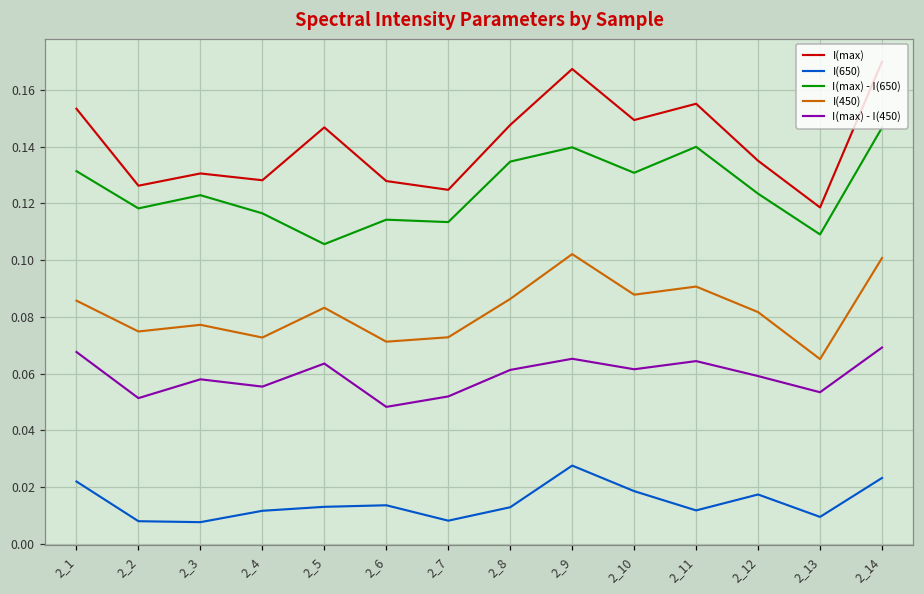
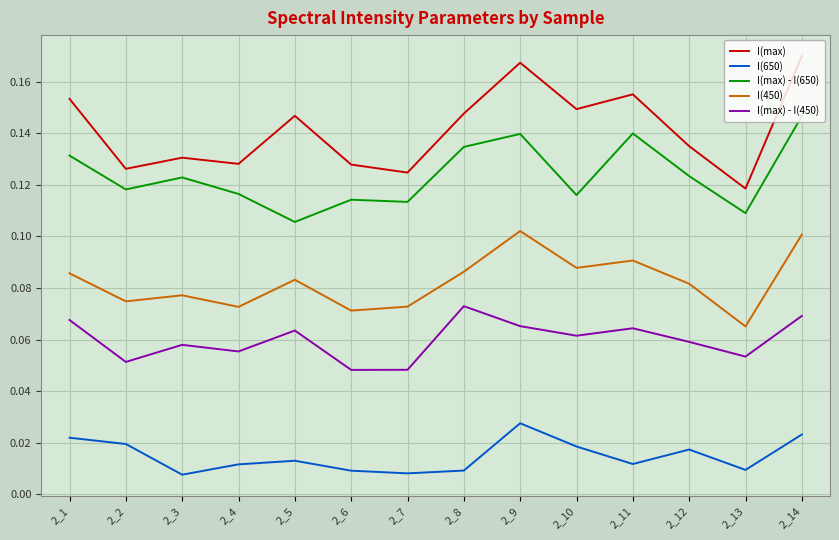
  {
    "I(max)": {
      "2_1": 0.153,
      "2_2": 0.126,
      "2_3": 0.131,
      "2_4": 0.128,
      "2_5": 0.147,
      "2_6": 0.128,
      "2_7": 0.125,
      "2_8": 0.148,
      "2_9": 0.167,
      "2_10": 0.149,
      "2_11": 0.155,
      "2_12": 0.135,
      "2_13": 0.119
    },
    "I(650)": {
      "2_1": 0.022,
-     "2_2": 0.008,
+     "2_2": 0.020,
      "2_3": 0.008,
      "2_4": 0.012,
      "2_5": 0.013,
-     "2_6": 0.014,
+     "2_6": 0.009,
      "2_7": 0.008,
-     "2_8": 0.013,
+     "2_8": 0.009,
      "2_9": 0.028,
      "2_10": 0.019,
      "2_11": 0.012,
      "2_12": 0.017,
      "2_13": 0.010,
      "2_14": 0.023
    },
    "I(max) - I(650)": {
      "2_1": 0.131,
      "2_2": 0.118,
      "2_3": 0.123,
      "2_4": 0.116,
      "2_5": 0.106,
      "2_6": 0.114,
      "2_7": 0.113,
      "2_8": 0.135,
      "2_9": 0.140,
-     "2_10": 0.131,
+     "2_10": 0.116,
      "2_11": 0.140,
      "2_12": 0.123,
      "2_13": 0.109
    },
    "I(450)": {
      "2_1": 0.086,
      "2_2": 0.075,
      "2_3": 0.077,
      "2_4": 0.073,
      "2_5": 0.083,
      "2_6": 0.071,
      "2_7": 0.073,
      "2_8": 0.086,
      "2_9": 0.102,
      "2_10": 0.088,
      "2_11": 0.091,
      "2_12": 0.082,
      "2_13": 0.065,
      "2_14": 0.101
    },
    "I(max) - I(450)": {
      "2_1": 0.068,
      "2_2": 0.051,
      "2_3": 0.058,
      "2_4": 0.055,
      "2_5": 0.064,
      "2_6": 0.048,
-     "2_7": 0.052,
-     "2_8": 0.061,
+     "2_7": 0.048,
+     "2_8": 0.073,
      "2_9": 0.065,
      "2_10": 0.062,
      "2_11": 0.064,
      "2_12": 0.059,
      "2_13": 0.053,
      "2_14": 0.069
    }
  }
